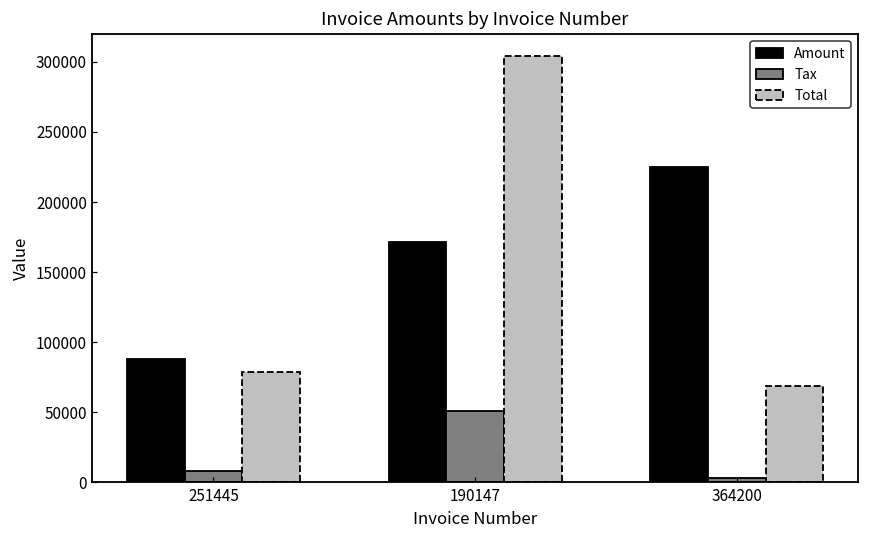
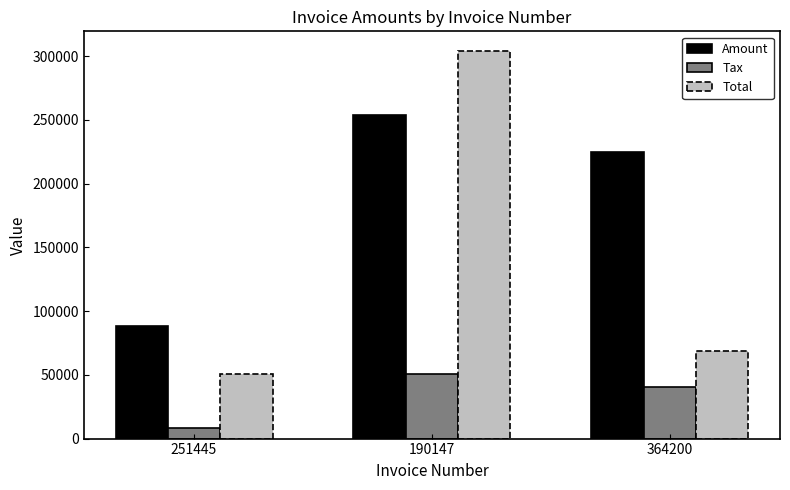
  {
    "Amount": {
      "251445": 88000,
-     "190147": 171000,
+     "190147": 254000,
      "364200": 225000
    },
    "Tax": {
      "251445": 8000,
      "190147": 51000,
-     "364200": 3000
+     "364200": 41000
    },
    "Total": {
-     "251445": 79000,
+     "251445": 51000,
      "190147": 304000,
      "364200": 69000
    }
  }
